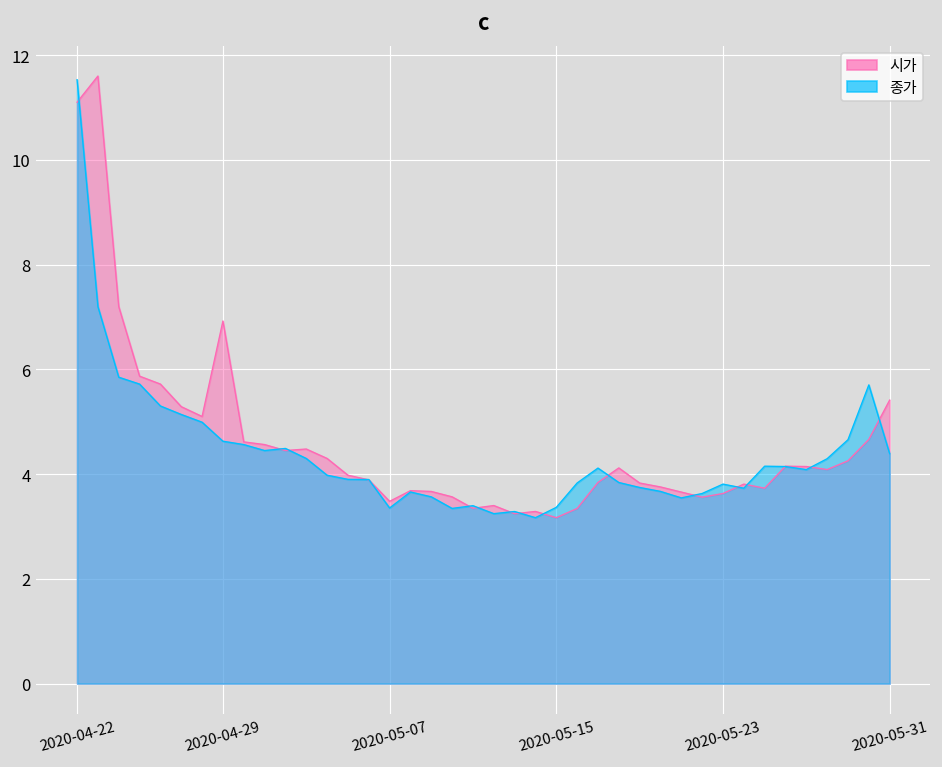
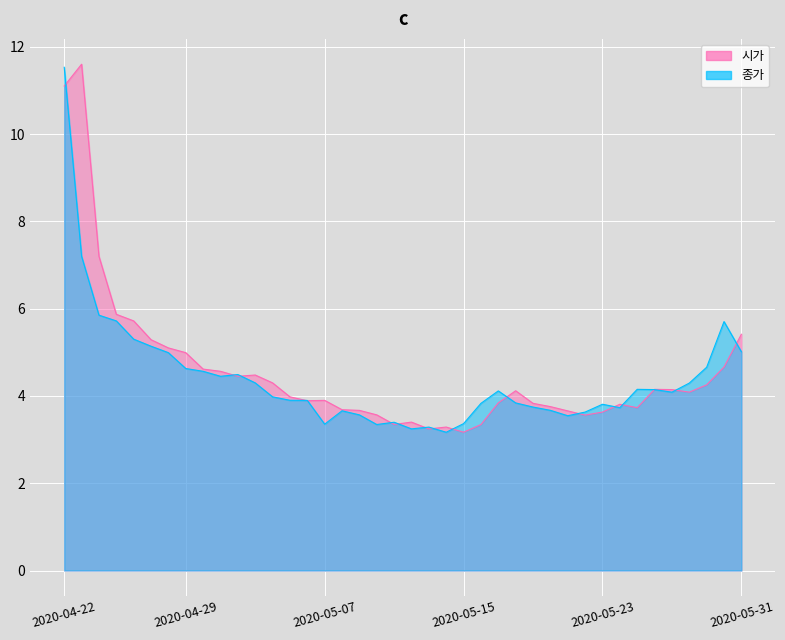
  {
    "시가": {
      "2020-04-22": 11.1,
-     "2020-04-29": 6.9,
-     "2020-05-07": 3.5,
+     "2020-04-29": 5.0,
+     "2020-05-07": 3.9,
      "2020-05-15": 3.2,
      "2020-05-23": 3.6,
      "2020-05-31": 5.4
    },
    "종가": {
      "2020-04-22": 11.5,
      "2020-04-29": 4.6,
      "2020-05-07": 3.4,
      "2020-05-15": 3.4,
      "2020-05-23": 3.8,
-     "2020-05-31": 4.4
+     "2020-05-31": 5.0
    }
  }
